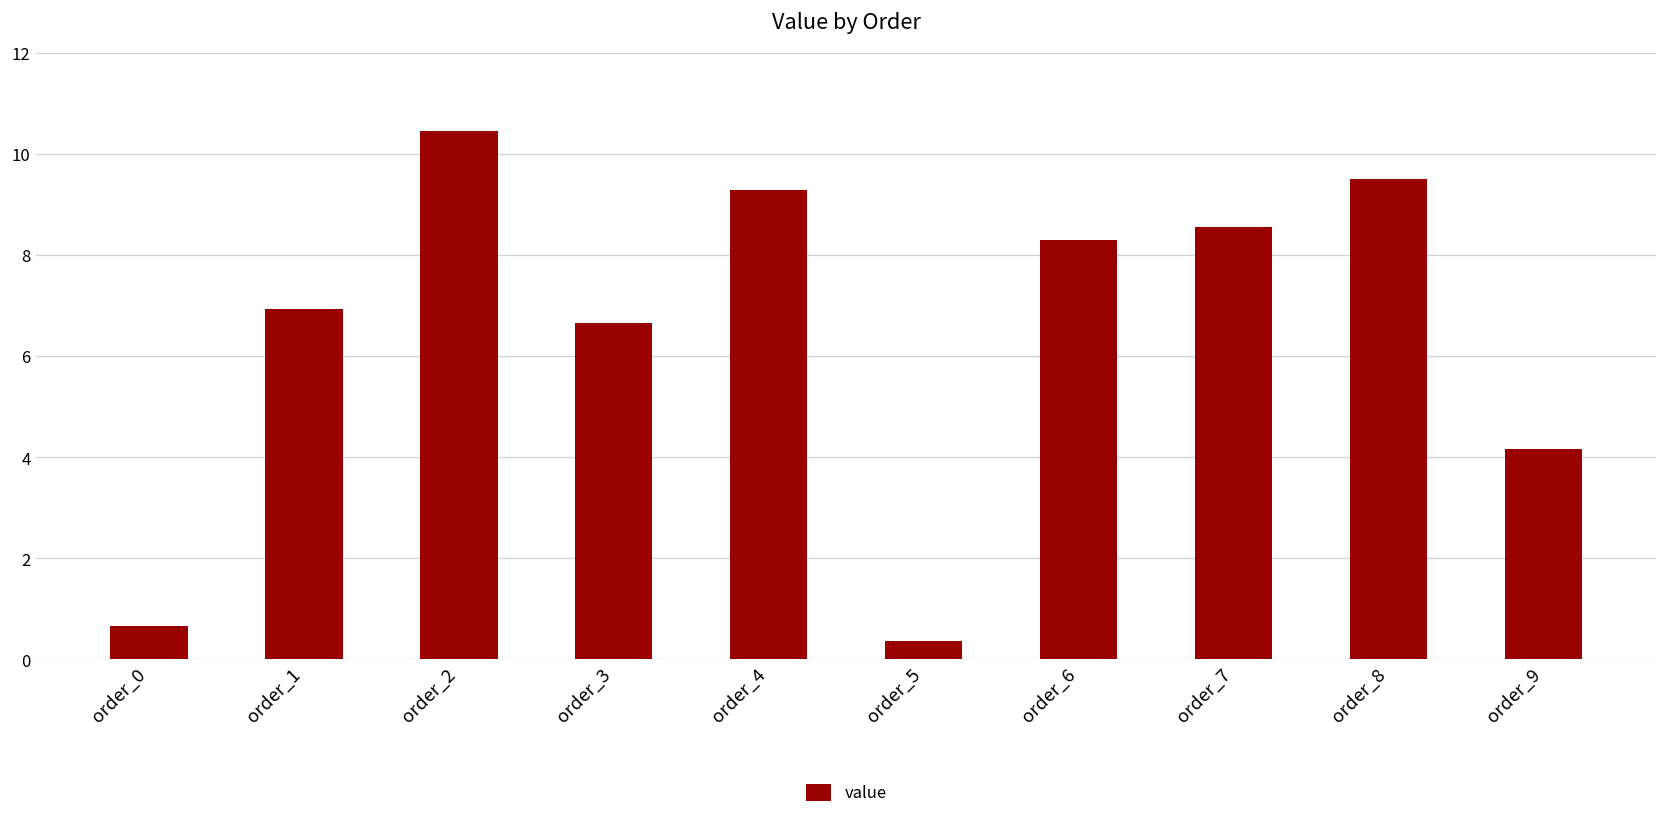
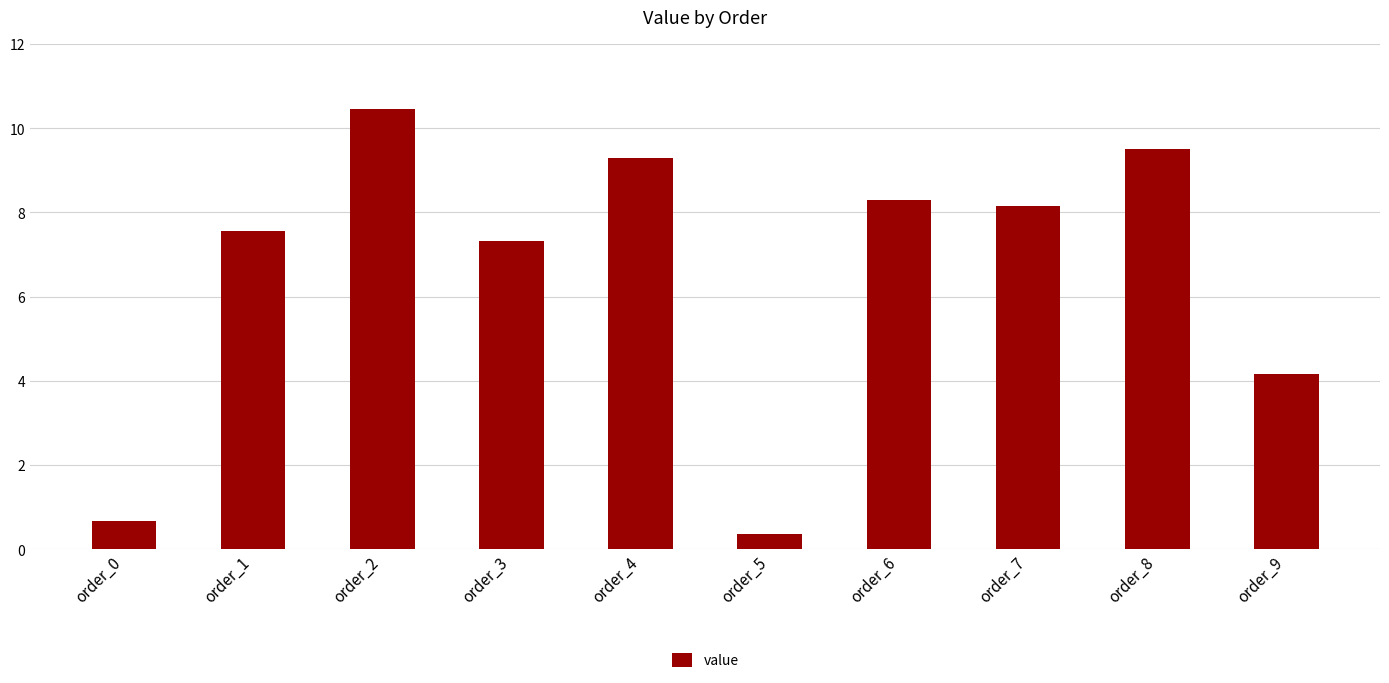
  {
    "order_0": 0.7,
-   "order_1": 6.9,
+   "order_1": 7.6,
    "order_2": 10.5,
-   "order_3": 6.7,
+   "order_3": 7.3,
    "order_4": 9.3,
    "order_5": 0.4,
    "order_6": 8.3,
-   "order_7": 8.6,
+   "order_7": 8.1,
    "order_8": 9.5,
    "order_9": 4.2
  }
